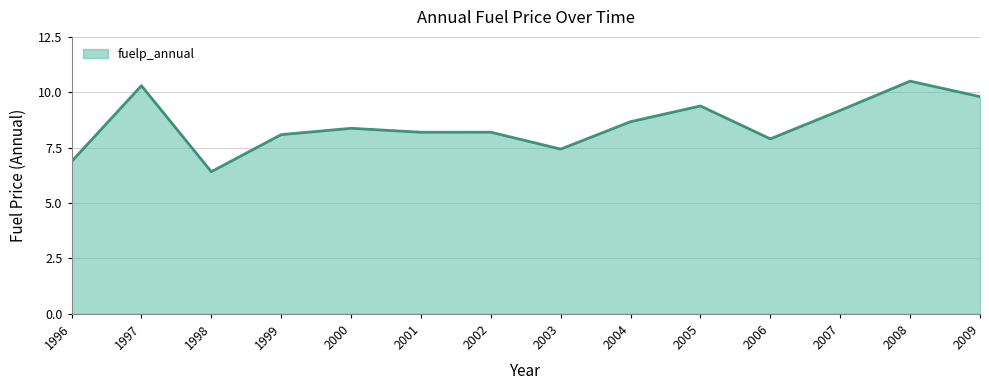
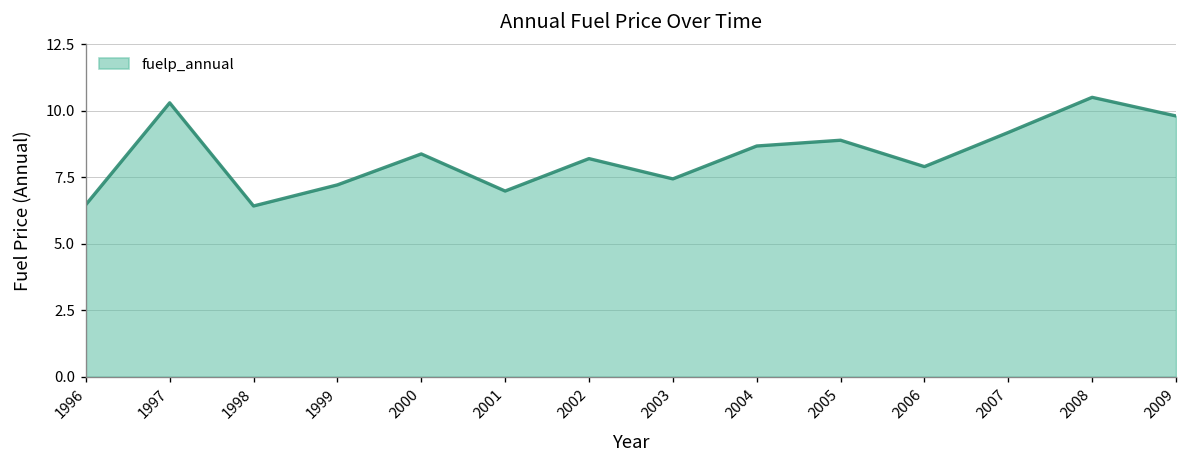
  {
-   "1996": 6.9,
+   "1996": 6.5,
    "1997": 10.3,
    "1998": 6.4,
-   "1999": 8.1,
+   "1999": 7.2,
    "2000": 8.4,
-   "2001": 8.2,
+   "2001": 7.0,
    "2002": 8.2,
    "2003": 7.4,
    "2004": 8.7,
-   "2005": 9.4,
+   "2005": 8.9,
    "2006": 7.9,
    "2007": 9.2,
    "2008": 10.5,
    "2009": 9.8
  }
